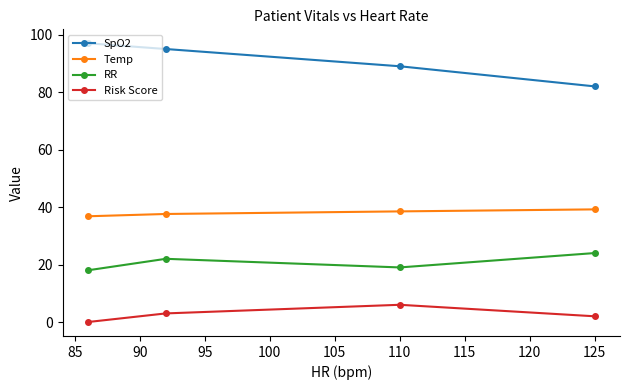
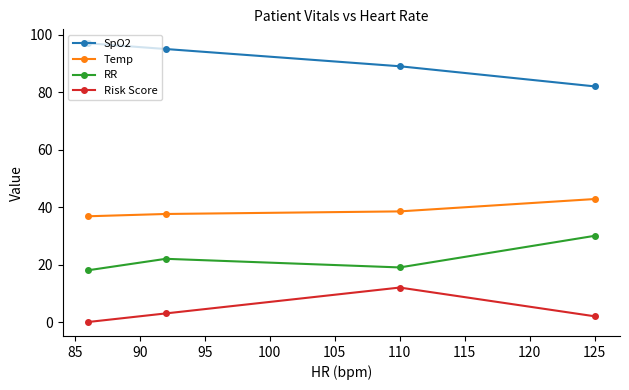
  {
    "SpO2": {
      "110": 89,
      "125": 82
    },
    "Temp": {
      "110": 39,
-     "125": 39
+     "125": 43
    },
    "RR": {
      "110": 19,
-     "125": 24
+     "125": 30
    },
    "Risk Score": {
-     "110": 6,
+     "110": 12,
      "125": 2
    }
  }
